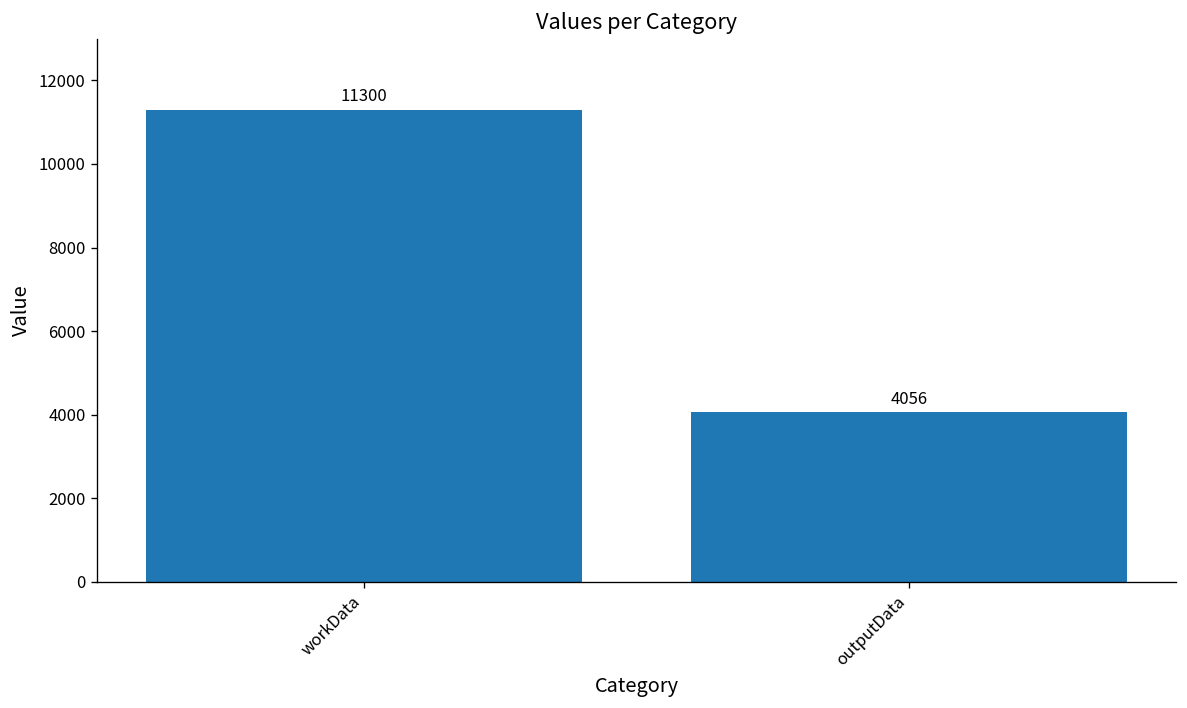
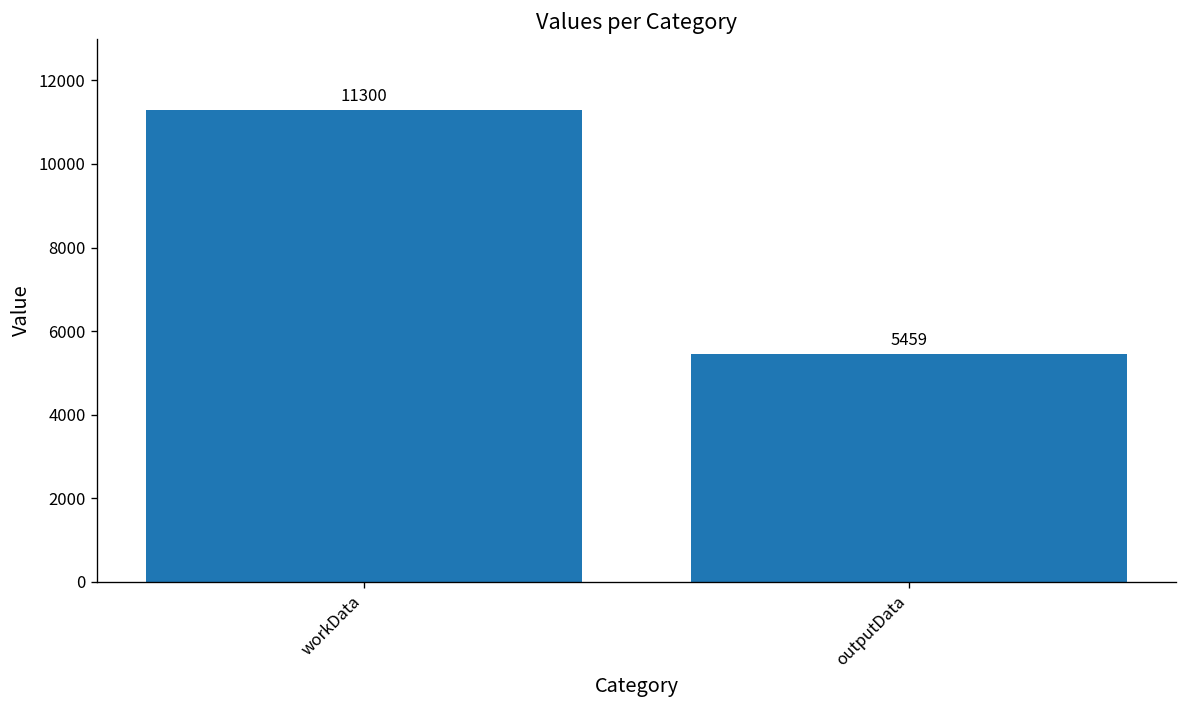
  {
    "workData": 11300,
-   "outputData": 4056
+   "outputData": 5459
  }
